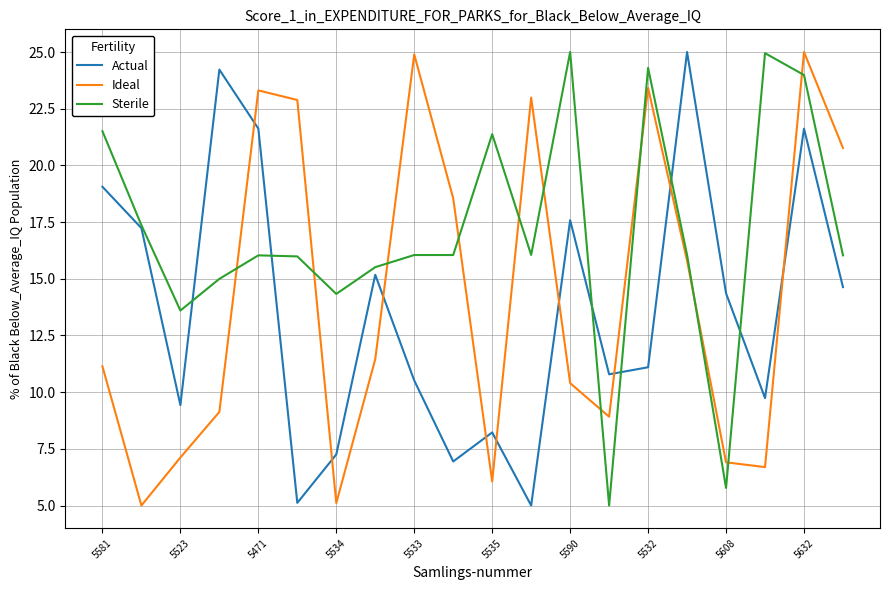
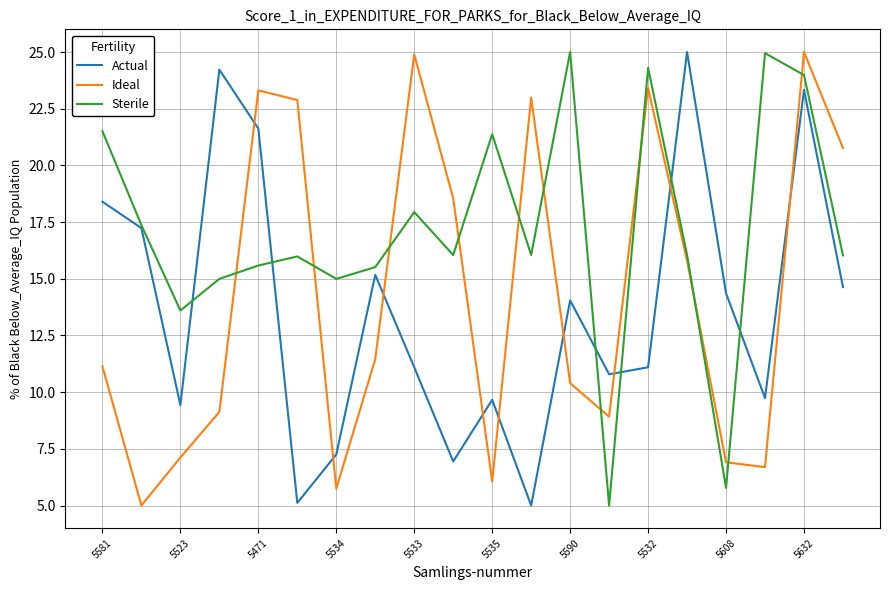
  {
    "Actual": {
-     "5581": 19.1,
+     "5581": 18.4,
      "5523": 9.4,
      "5471": 21.6,
      "5534": 7.3,
-     "5533": 10.5,
-     "5535": 8.2,
-     "5590": 17.6,
+     "5533": 11.1,
+     "5535": 9.7,
+     "5590": 14.0,
      "5532": 11.1,
      "5608": 14.4,
-     "5632": 21.6
+     "5632": 23.3
    },
    "Ideal": {
      "5581": 11.1,
      "5523": 7.1,
      "5471": 23.3,
-     "5534": 5.1,
+     "5534": 5.7,
      "5533": 24.9,
      "5535": 6.1,
      "5590": 10.4,
      "5532": 23.4,
      "5608": 6.9,
      "5632": 25.0
    },
    "Sterile": {
      "5581": 21.5,
      "5523": 13.6,
-     "5471": 16.0,
-     "5534": 14.3,
-     "5533": 16.0,
+     "5471": 15.6,
+     "5534": 15.0,
+     "5533": 17.9,
      "5535": 21.4,
      "5590": 25.0,
      "5532": 24.3,
      "5608": 5.8,
      "5632": 24.0
    }
  }
